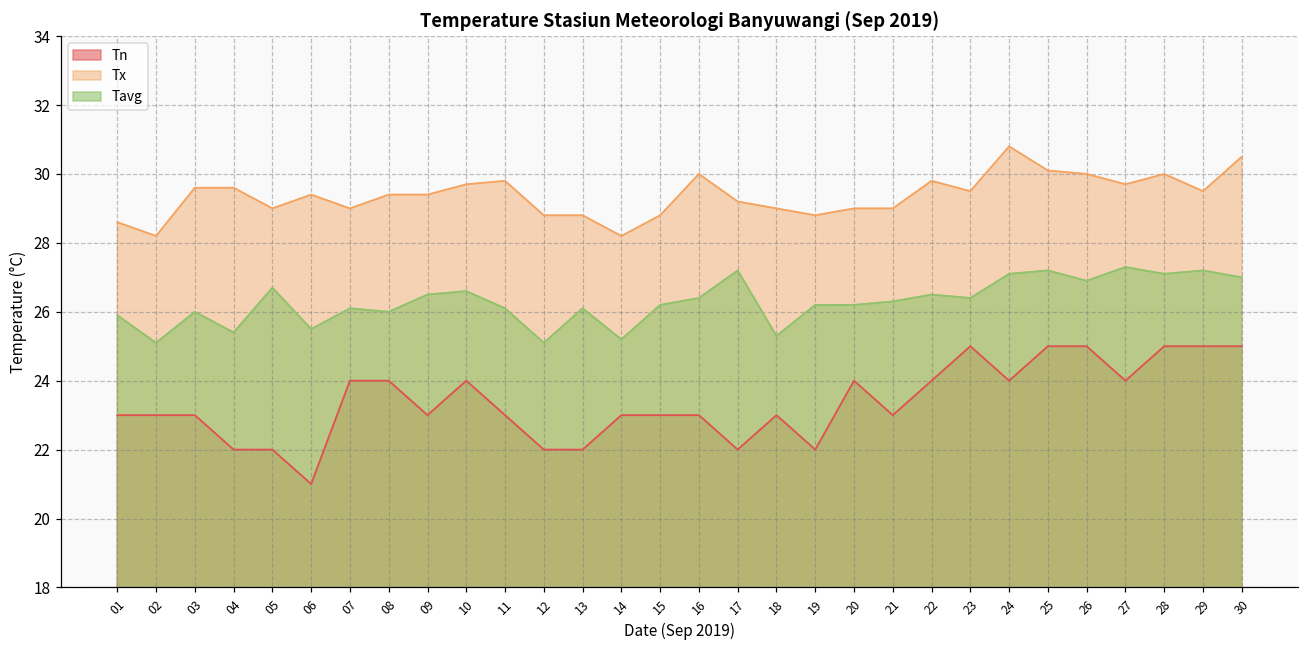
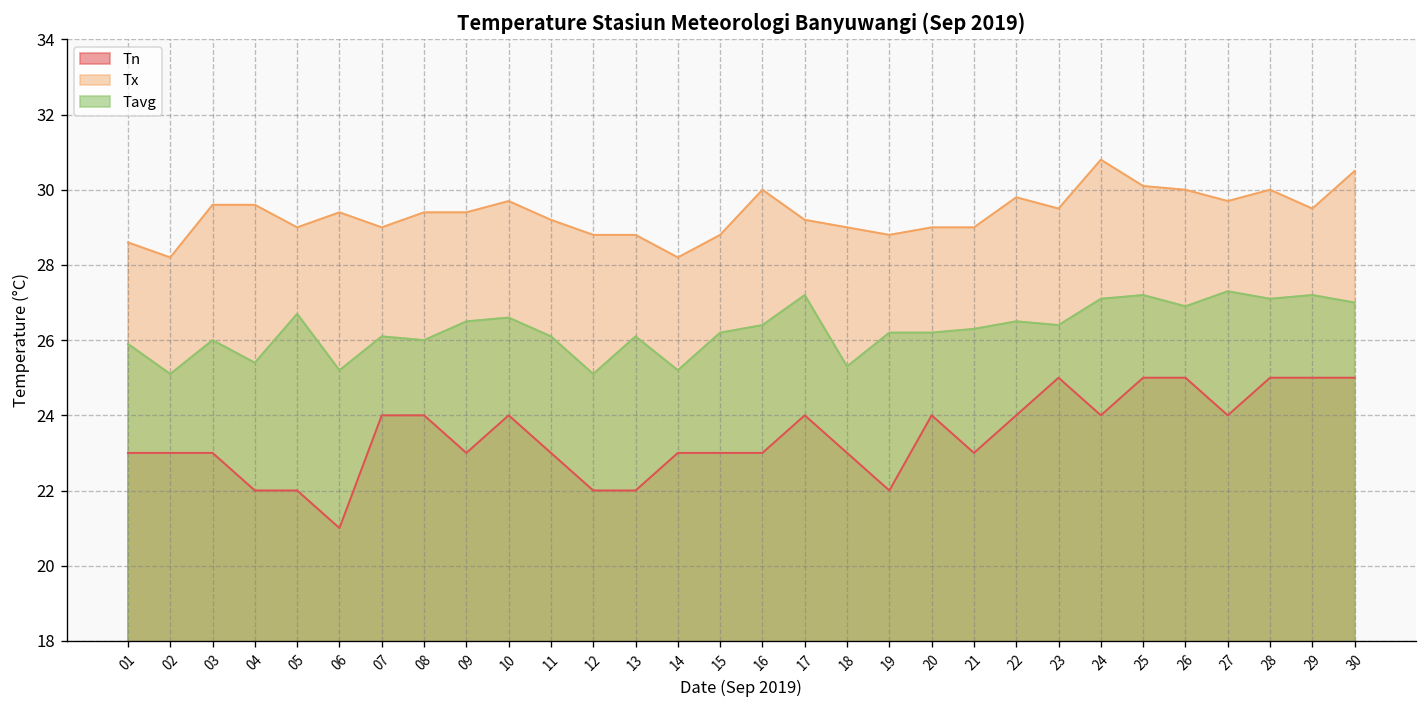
  {
    "Tn": {
      "01": 23,
      "02": 23,
      "03": 23,
      "04": 22,
      "05": 22,
      "06": 21,
      "07": 24,
      "08": 24,
      "09": 23,
      "10": 24,
      "11": 23,
      "12": 22,
      "13": 22,
      "14": 23,
      "15": 23,
      "16": 23,
-     "17": 22,
+     "17": 24,
      "18": 23,
      "19": 22,
      "20": 24,
      "21": 23,
      "22": 24,
      "23": 25,
      "24": 24,
      "25": 25,
      "26": 25,
      "27": 24,
      "28": 25,
      "29": 25,
      "30": 25
    },
    "Tx": {
      "01": 28.6,
      "02": 28.2,
      "03": 29.6,
      "04": 29.6,
      "05": 29.0,
      "06": 29.4,
      "07": 29.0,
      "08": 29.4,
      "09": 29.4,
      "10": 29.7,
-     "11": 29.8,
+     "11": 29.2,
      "12": 28.8,
      "13": 28.8,
      "14": 28.2,
      "15": 28.8,
      "16": 30.0,
      "17": 29.2,
      "18": 29.0,
      "19": 28.8,
      "20": 29.0,
      "21": 29.0,
      "22": 29.8,
      "23": 29.5,
      "24": 30.8,
      "25": 30.1,
      "26": 30.0,
      "27": 29.7,
      "28": 30.0,
      "29": 29.5,
      "30": 30.5
    },
    "Tavg": {
      "01": 25.9,
      "02": 25.1,
      "03": 26.0,
      "04": 25.4,
      "05": 26.7,
-     "06": 25.5,
+     "06": 25.2,
      "07": 26.1,
      "08": 26.0,
      "09": 26.5,
      "10": 26.6,
      "11": 26.1,
      "12": 25.1,
      "13": 26.1,
      "14": 25.2,
      "15": 26.2,
      "16": 26.4,
      "17": 27.2,
      "18": 25.3,
      "19": 26.2,
      "20": 26.2,
      "21": 26.3,
      "22": 26.5,
      "23": 26.4,
      "24": 27.1,
      "25": 27.2,
      "26": 26.9,
      "27": 27.3,
      "28": 27.1,
      "29": 27.2,
      "30": 27.0
    }
  }
